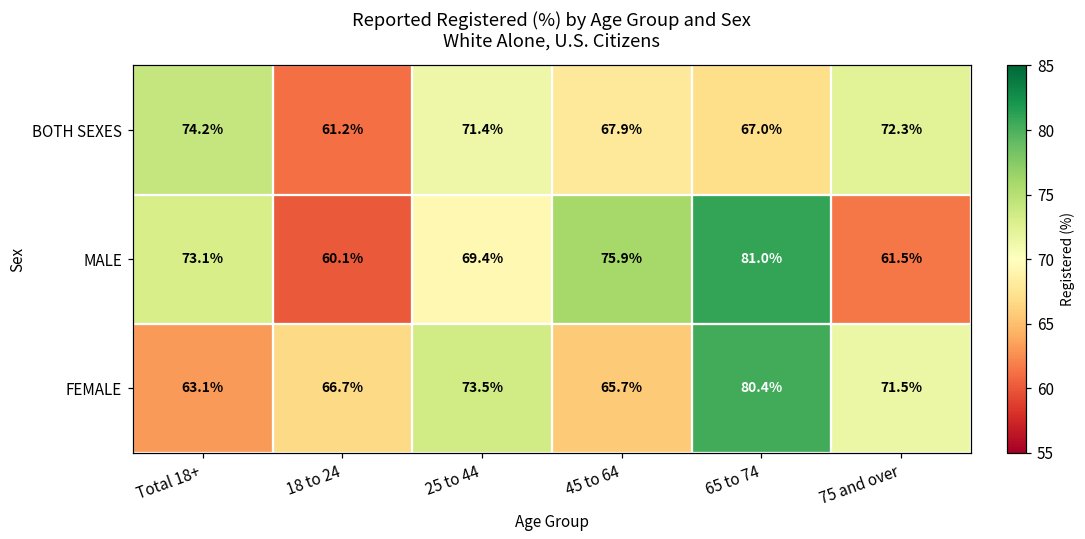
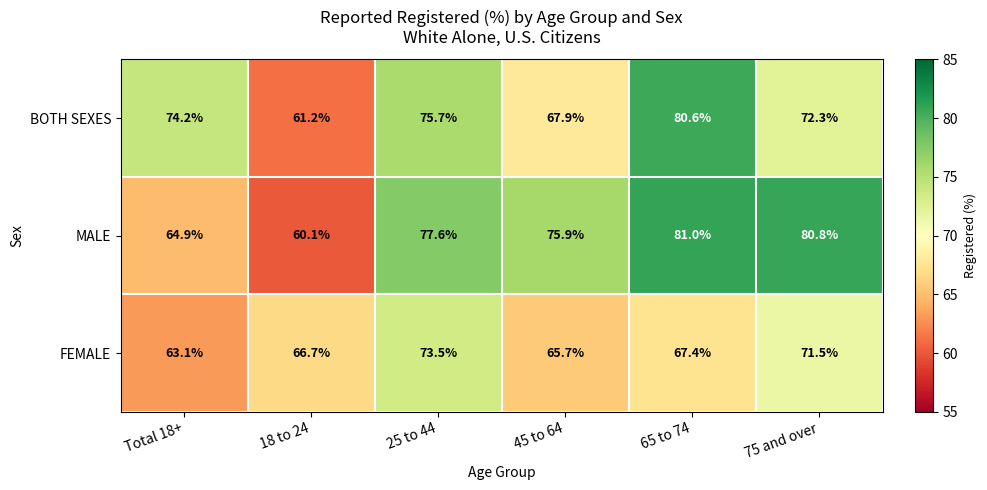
  {
    "BOTH SEXES": {
      "Total 18+": "74.2%",
      "18 to 24": "61.2%",
-     "25 to 44": "71.4%",
+     "25 to 44": "75.7%",
      "45 to 64": "67.9%",
-     "65 to 74": "67.0%",
+     "65 to 74": "80.6%",
      "75 and over": "72.3%"
    },
    "MALE": {
-     "Total 18+": "73.1%",
+     "Total 18+": "64.9%",
      "18 to 24": "60.1%",
-     "25 to 44": "69.4%",
+     "25 to 44": "77.6%",
      "45 to 64": "75.9%",
      "65 to 74": "81.0%",
-     "75 and over": "61.5%"
+     "75 and over": "80.8%"
    },
    "FEMALE": {
      "Total 18+": "63.1%",
      "18 to 24": "66.7%",
      "25 to 44": "73.5%",
      "45 to 64": "65.7%",
-     "65 to 74": "80.4%",
+     "65 to 74": "67.4%",
      "75 and over": "71.5%"
    }
  }
